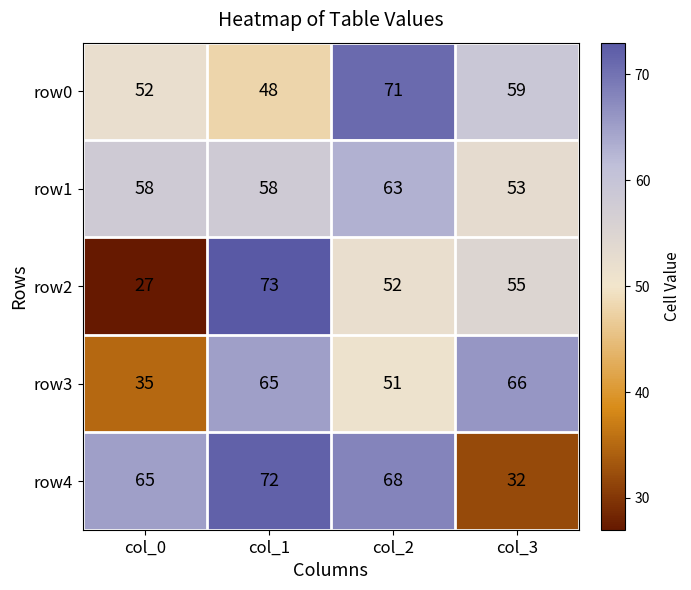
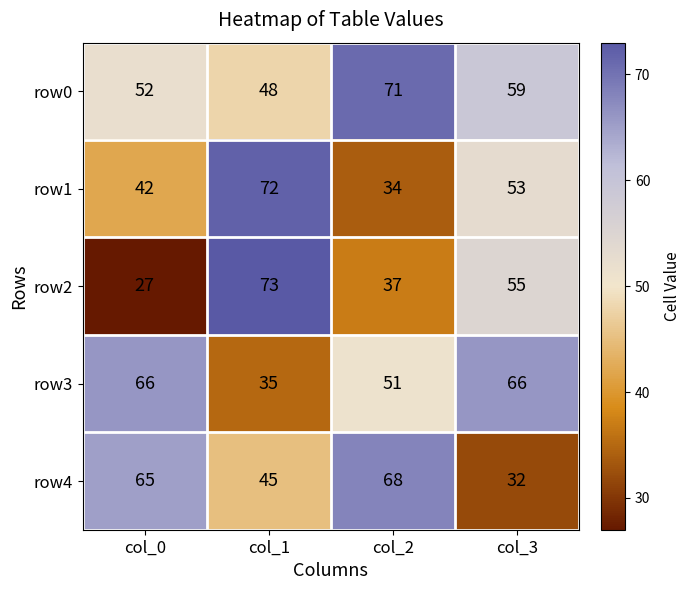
  {
    "row0": {
      "col_0": 52,
      "col_1": 48,
      "col_2": 71,
      "col_3": 59
    },
    "row1": {
-     "col_0": 58,
-     "col_1": 58,
-     "col_2": 63,
+     "col_0": 42,
+     "col_1": 72,
+     "col_2": 34,
      "col_3": 53
    },
    "row2": {
      "col_0": 27,
      "col_1": 73,
-     "col_2": 52,
+     "col_2": 37,
      "col_3": 55
    },
    "row3": {
-     "col_0": 35,
-     "col_1": 65,
+     "col_0": 66,
+     "col_1": 35,
      "col_2": 51,
      "col_3": 66
    },
    "row4": {
      "col_0": 65,
-     "col_1": 72,
+     "col_1": 45,
      "col_2": 68,
      "col_3": 32
    }
  }
